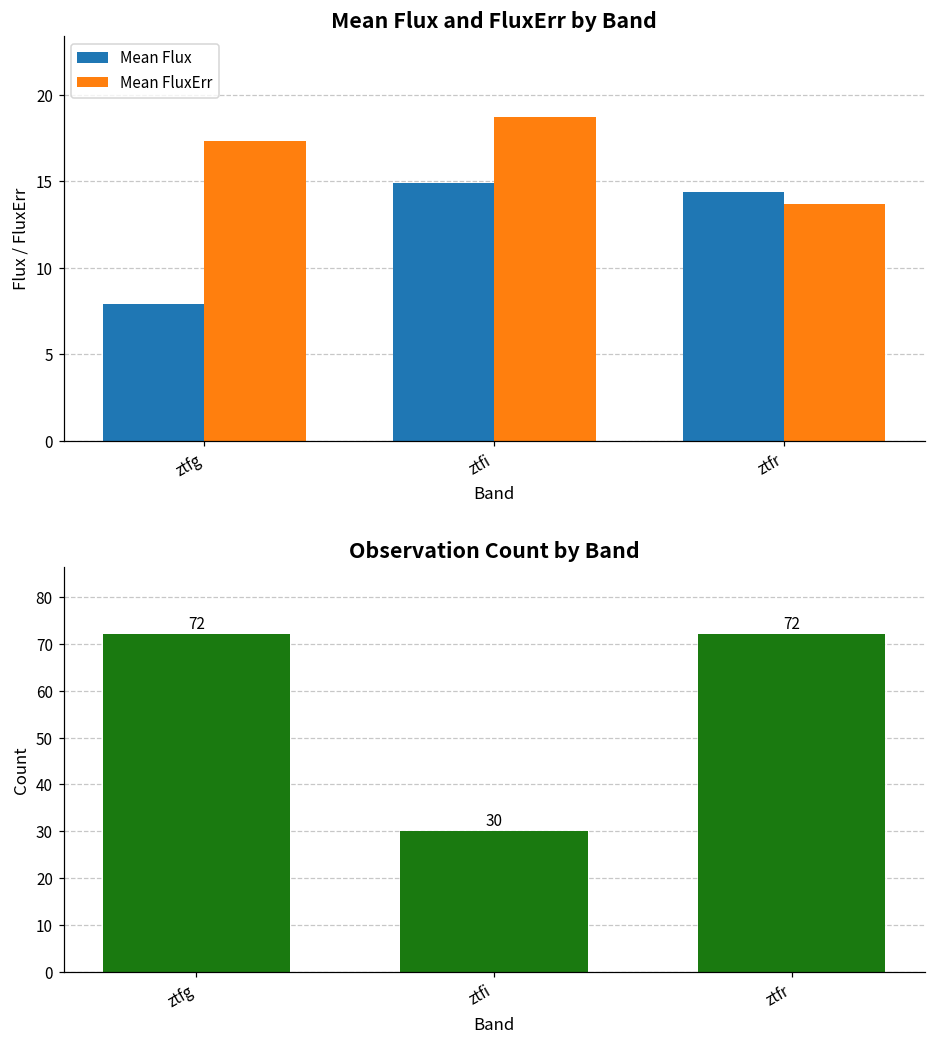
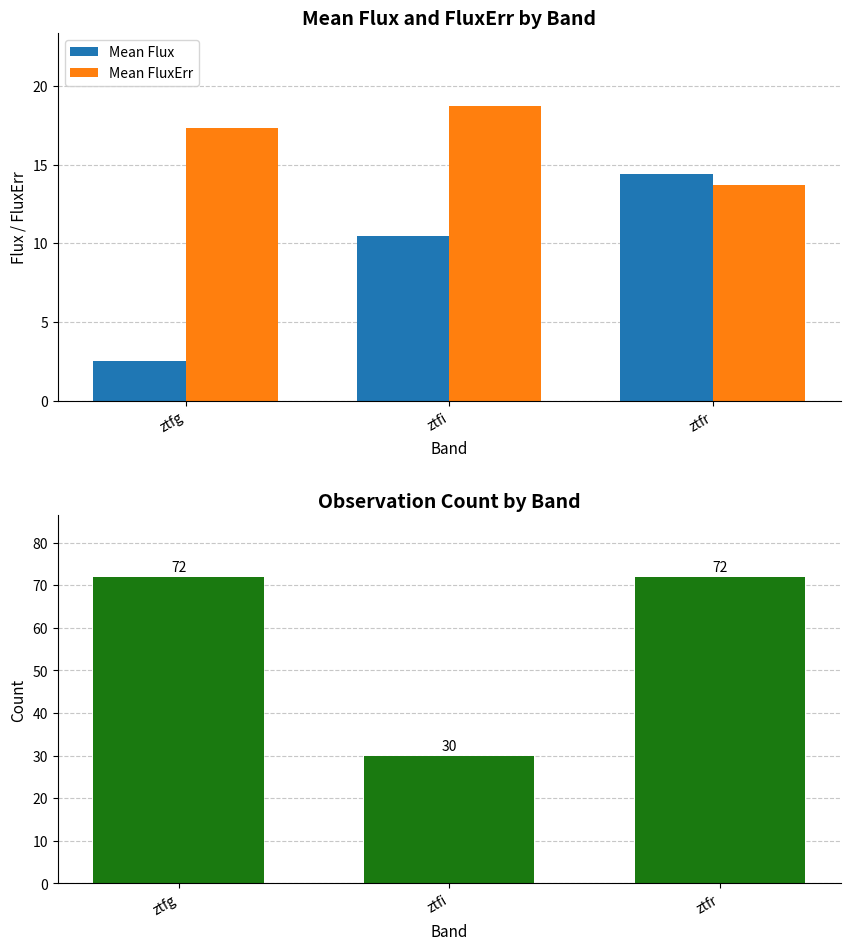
  {
    "Mean Flux and FluxErr by Band": {
      "Mean Flux": {
-       "ztfg": 7.9,
-       "ztfi": 14.9,
+       "ztfg": 2.5,
+       "ztfi": 10.5,
        "ztfr": 14.4
      },
      "Mean FluxErr": {
        "ztfg": 17.3,
        "ztfi": 18.7,
        "ztfr": 13.7
      }
    },
    "Observation Count by Band": {
      "ztfg": 72,
      "ztfi": 30,
      "ztfr": 72
    }
  }
